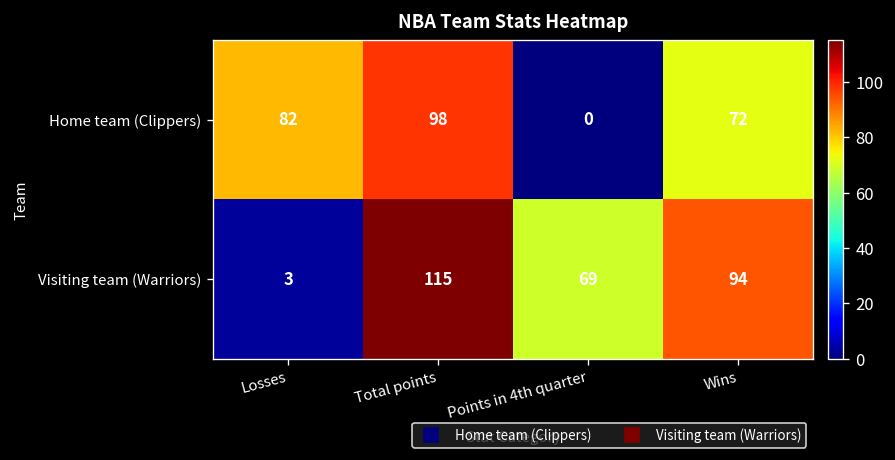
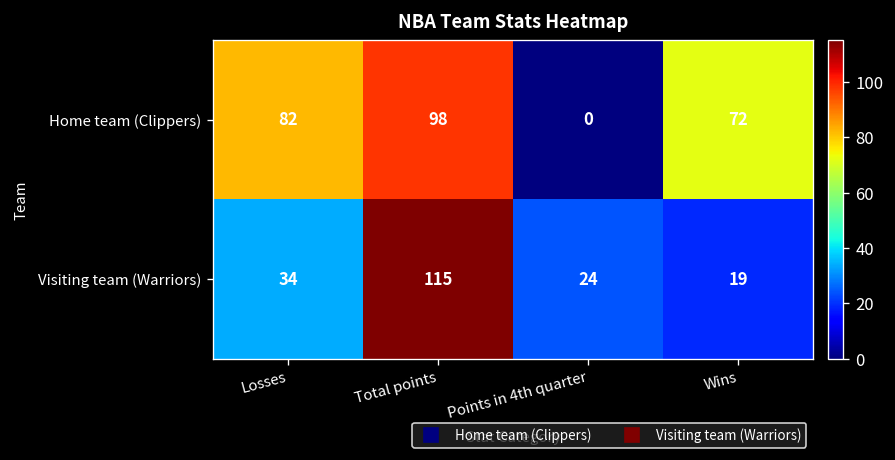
  {
    "Home team (Clippers)": {
      "Losses": 82,
      "Total points": 98,
      "Points in 4th quarter": 0,
      "Wins": 72
    },
    "Visiting team (Warriors)": {
-     "Losses": 3,
+     "Losses": 34,
      "Total points": 115,
-     "Points in 4th quarter": 69,
-     "Wins": 94
+     "Points in 4th quarter": 24,
+     "Wins": 19
    }
  }
